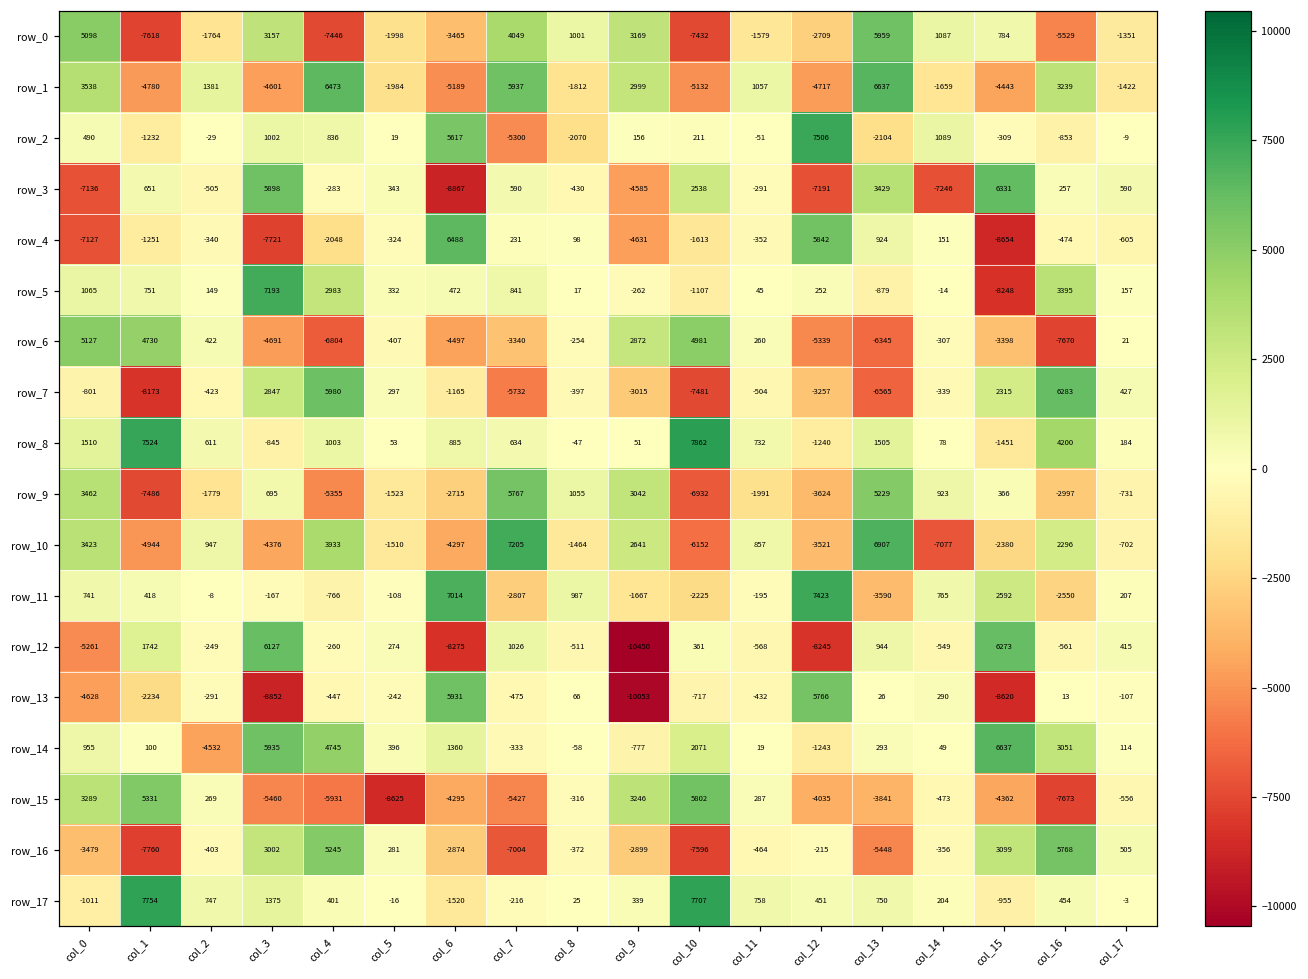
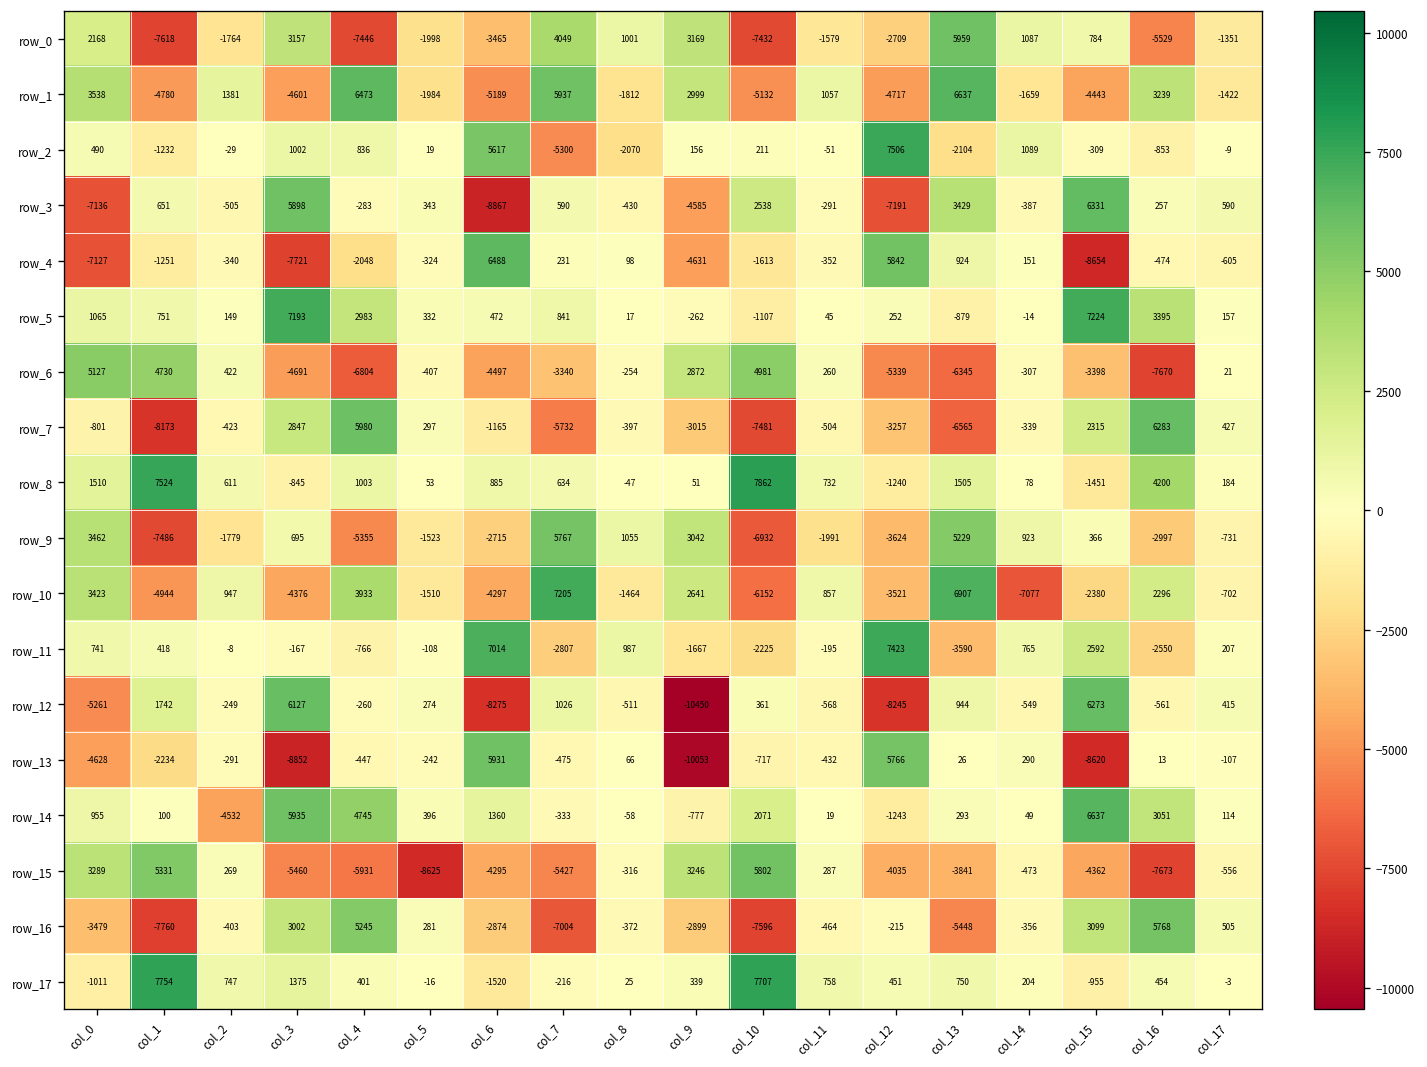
  {
    "row_0": {
-     "col_0": 5098,
+     "col_0": 2168,
      "col_1": -7618,
      "col_2": -1764,
      "col_3": 3157,
      "col_4": -7446,
      "col_5": -1998,
      "col_6": -3465,
      "col_7": 4049,
      "col_8": 1001,
      "col_9": 3169,
      "col_10": -7432,
      "col_11": -1579,
      "col_12": -2709,
      "col_13": 5959,
      "col_14": 1087,
      "col_15": 784,
      "col_16": -5529,
      "col_17": -1351
    },
    "row_3": {
      "col_0": -7136,
      "col_1": 651,
      "col_2": -505,
      "col_3": 5898,
      "col_4": -283,
      "col_5": 343,
      "col_6": -8867,
      "col_7": 590,
      "col_8": -430,
      "col_9": -4585,
      "col_10": 2538,
      "col_11": -291,
      "col_12": -7191,
      "col_13": 3429,
-     "col_14": -7246,
+     "col_14": -387,
      "col_15": 6331,
      "col_16": 257,
      "col_17": 590
    },
    "row_5": {
      "col_0": 1065,
      "col_1": 751,
      "col_2": 149,
      "col_3": 7193,
      "col_4": 2983,
      "col_5": 332,
      "col_6": 472,
      "col_7": 841,
      "col_8": 17,
      "col_9": -262,
      "col_10": -1107,
      "col_11": 45,
      "col_12": 252,
      "col_13": -879,
      "col_14": -14,
-     "col_15": -8248,
+     "col_15": 7224,
      "col_16": 3395,
      "col_17": 157
    }
  }
